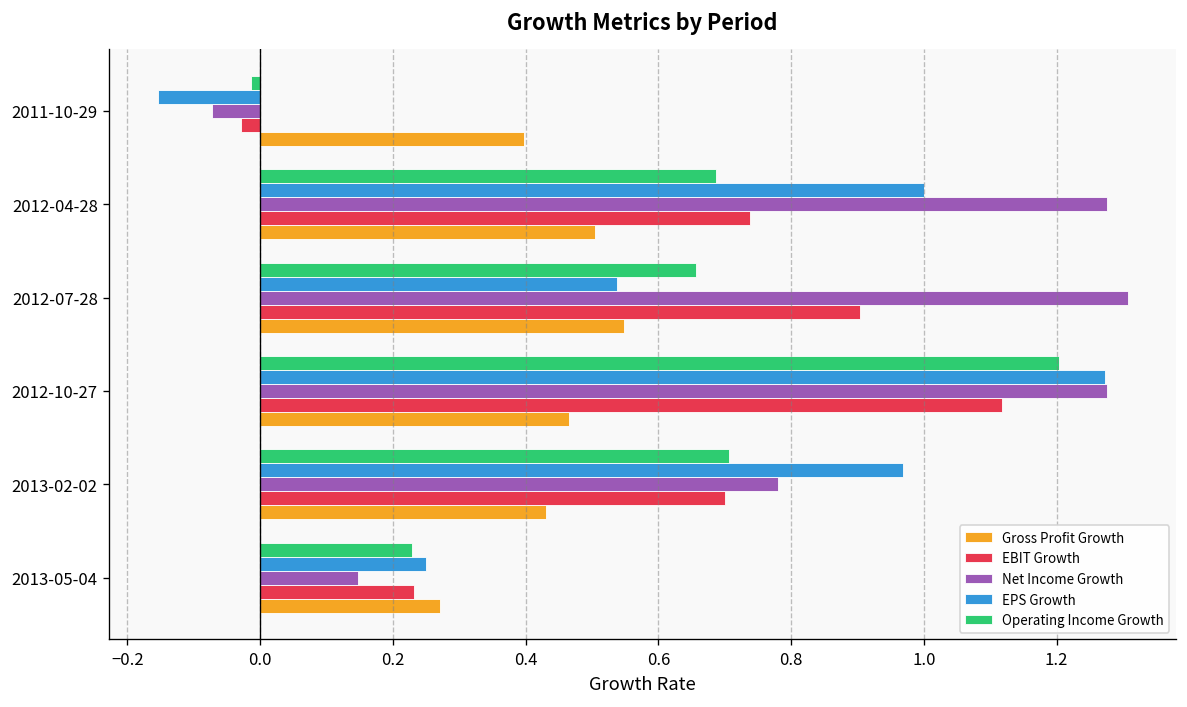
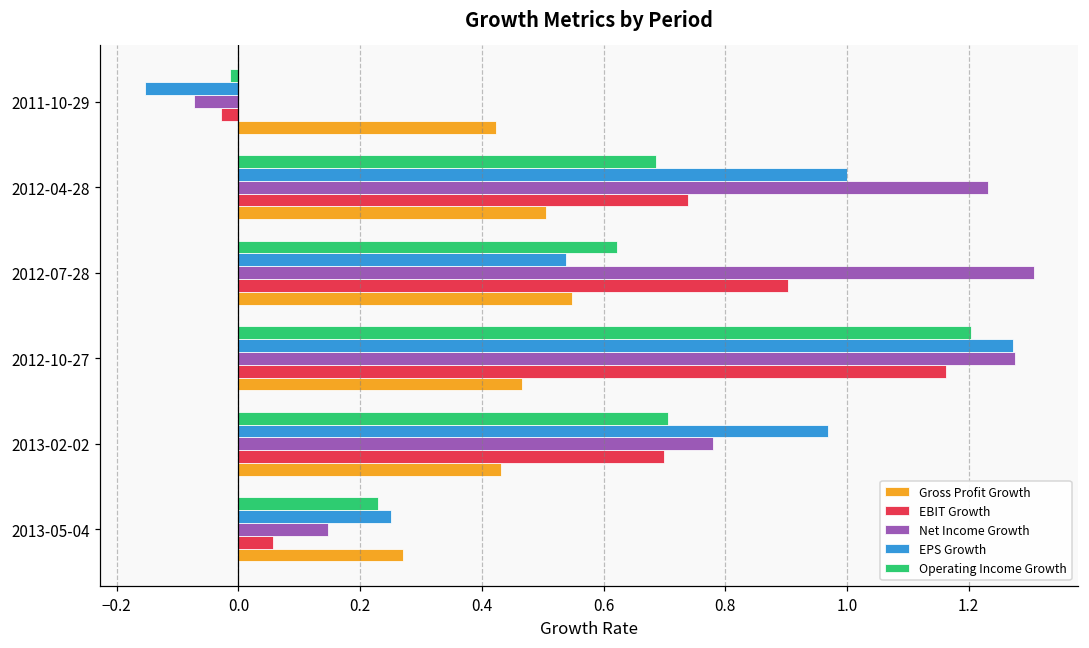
  {
    "Gross Profit Growth": {
-     "2011-10-29": 0.40,
+     "2011-10-29": 0.42,
      "2012-04-28": 0.50,
      "2012-07-28": 0.55,
      "2012-10-27": 0.47,
      "2013-02-02": 0.43,
      "2013-05-04": 0.27
    },
    "EBIT Growth": {
      "2011-10-29": -0.03,
      "2012-04-28": 0.74,
      "2012-07-28": 0.90,
-     "2012-10-27": 1.12,
+     "2012-10-27": 1.16,
      "2013-02-02": 0.70,
-     "2013-05-04": 0.23
+     "2013-05-04": 0.06
    },
    "Net Income Growth": {
      "2011-10-29": -0.07,
-     "2012-04-28": 1.28,
+     "2012-04-28": 1.23,
      "2012-07-28": 1.31,
      "2012-10-27": 1.28,
      "2013-02-02": 0.78,
      "2013-05-04": 0.15
    },
    "EPS Growth": {
      "2011-10-29": -0.15,
      "2012-04-28": 1.00,
      "2012-07-28": 0.54,
      "2012-10-27": 1.27,
      "2013-02-02": 0.97,
      "2013-05-04": 0.25
    },
    "Operating Income Growth": {
      "2011-10-29": -0.01,
      "2012-04-28": 0.69,
-     "2012-07-28": 0.66,
+     "2012-07-28": 0.62,
      "2012-10-27": 1.20,
      "2013-02-02": 0.71,
      "2013-05-04": 0.23
    }
  }
